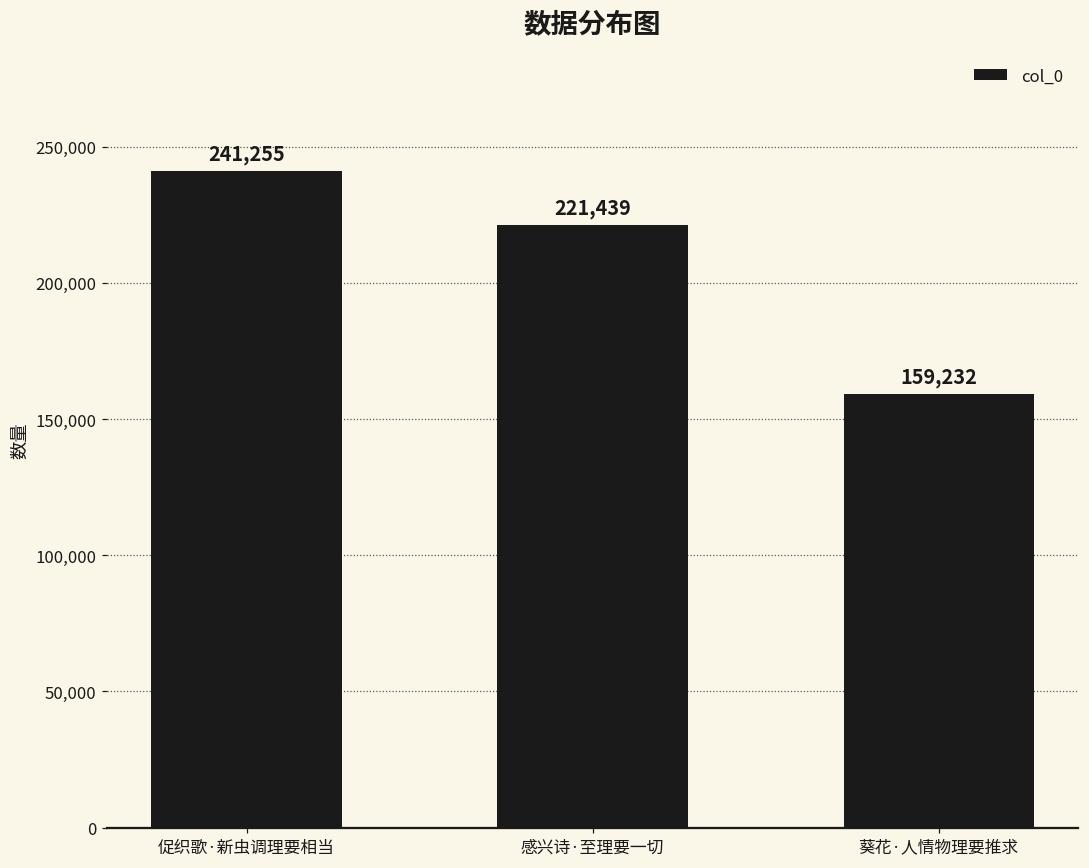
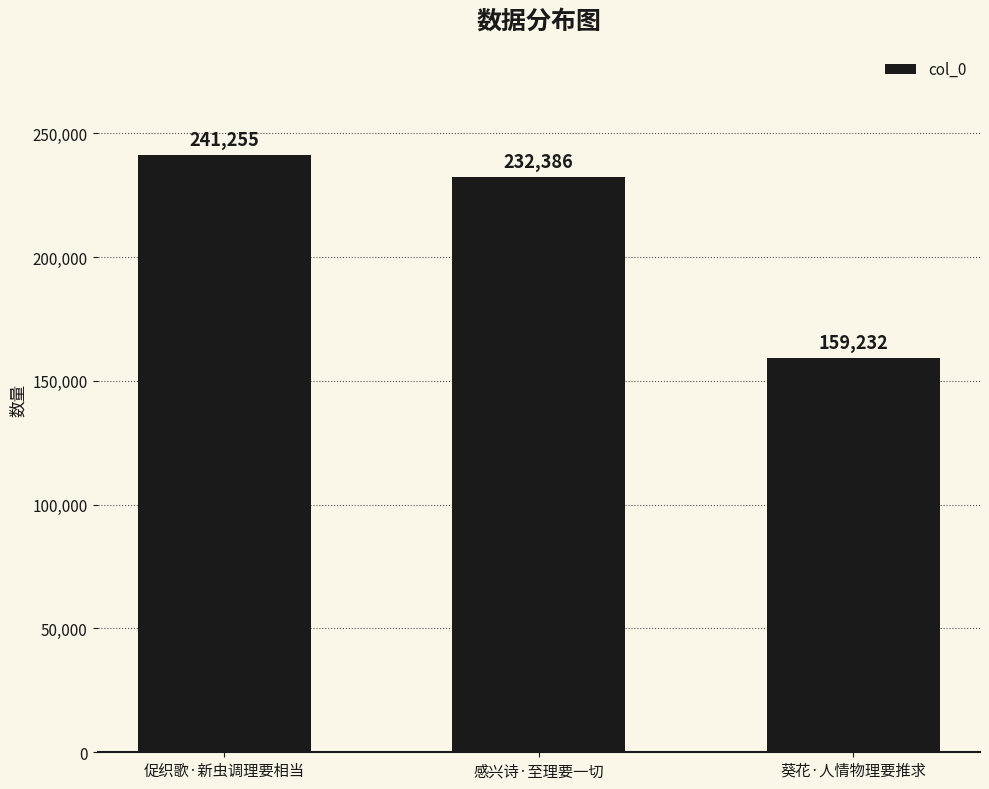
  {
    "促织歌·新虫调理要相当": "241,255",
-   "感兴诗·至理要一切": "221,439",
+   "感兴诗·至理要一切": "232,386",
    "葵花·人情物理要推求": "159,232"
  }
